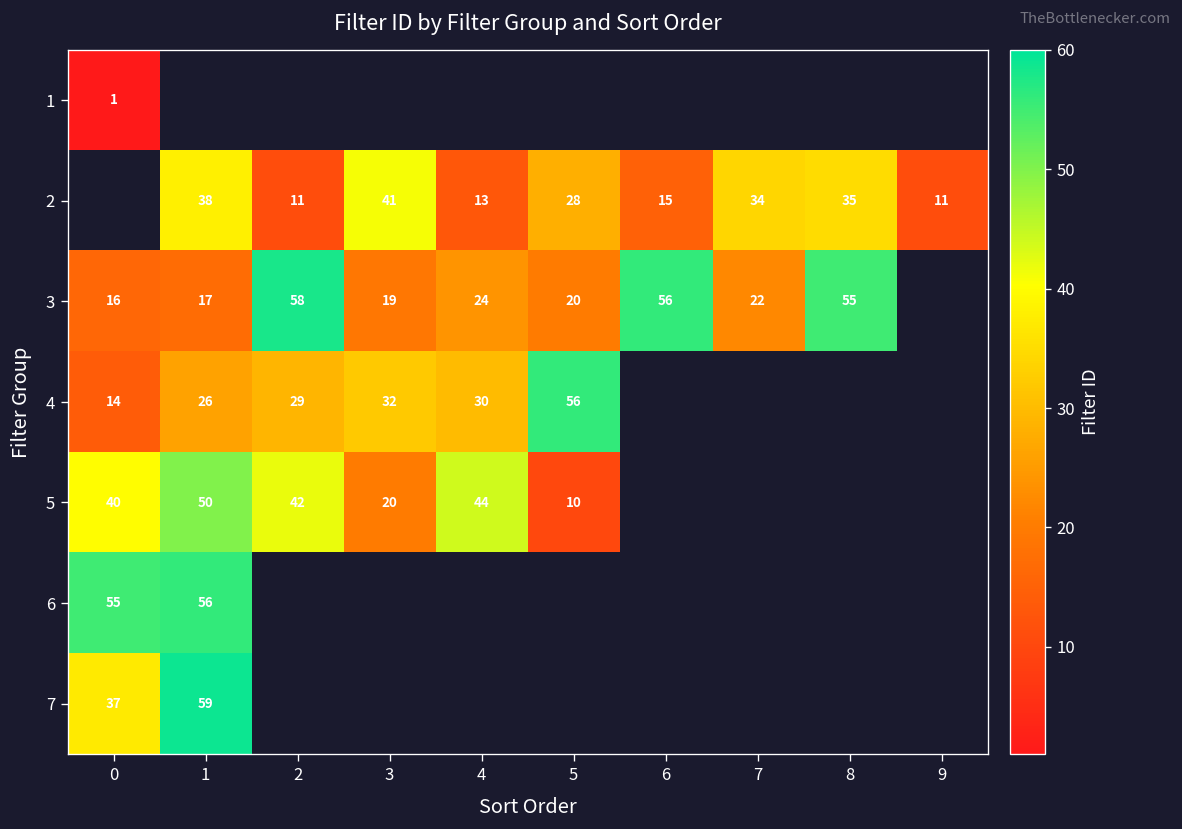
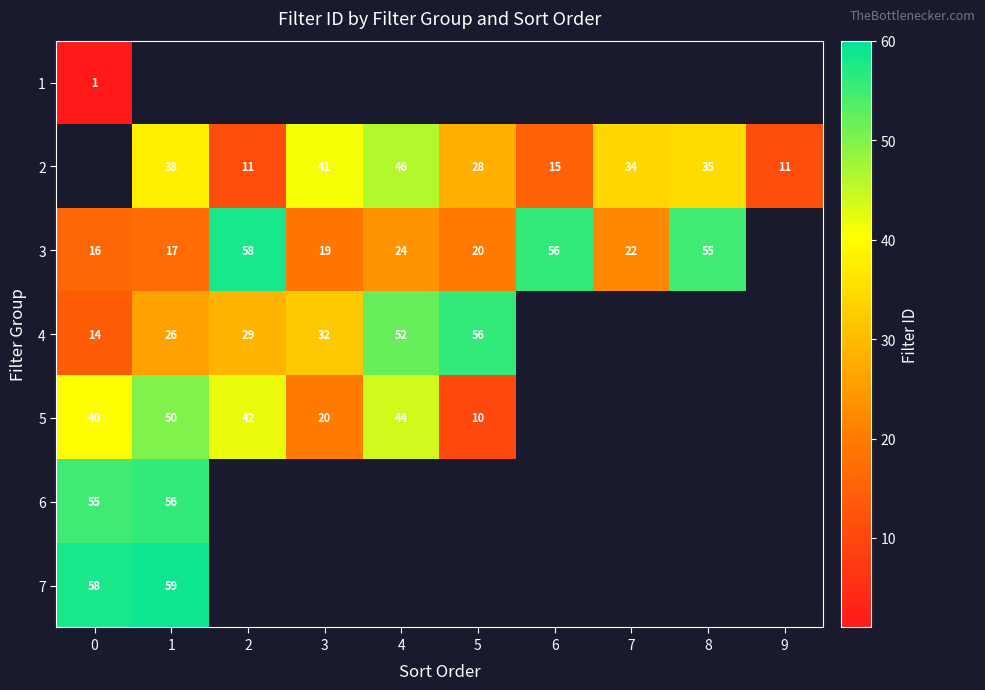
  {
    "1": {
      "0": 1
    },
    "2": {
      "1": 38,
      "2": 11,
      "3": 41,
-     "4": 13,
+     "4": 46,
      "5": 28,
      "6": 15,
      "7": 34,
      "8": 35,
      "9": 11
    },
    "3": {
      "0": 16,
      "1": 17,
      "2": 58,
      "3": 19,
      "4": 24,
      "5": 20,
      "6": 56,
      "7": 22,
      "8": 55
    },
    "4": {
      "0": 14,
      "1": 26,
      "2": 29,
      "3": 32,
-     "4": 30,
+     "4": 52,
      "5": 56
    },
    "5": {
      "0": 40,
      "1": 50,
      "2": 42,
      "3": 20,
      "4": 44,
      "5": 10
    },
    "6": {
      "0": 55,
      "1": 56
    },
    "7": {
-     "0": 37,
+     "0": 58,
      "1": 59
    }
  }
